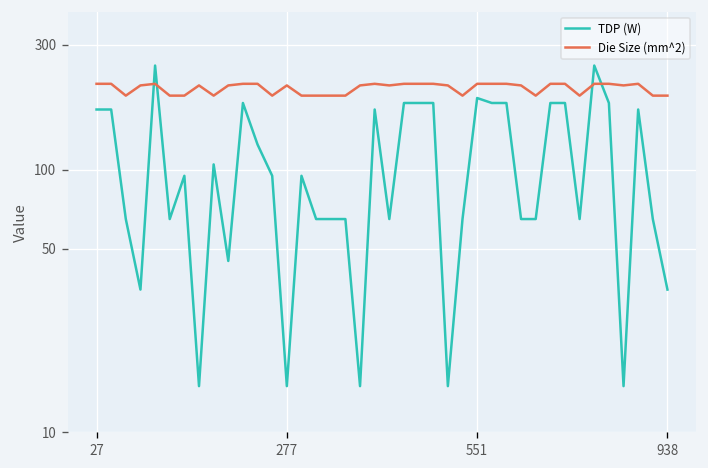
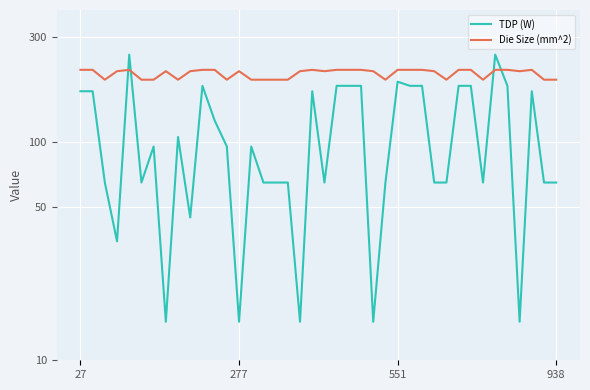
  {
    "TDP (W)": {
      "277": 15,
      "551": 190,
-     "938": 35
+     "938": 65
    },
    "Die Size (mm^2)": {
      "277": 210,
      "551": 210,
      "938": 190
    }
  }
